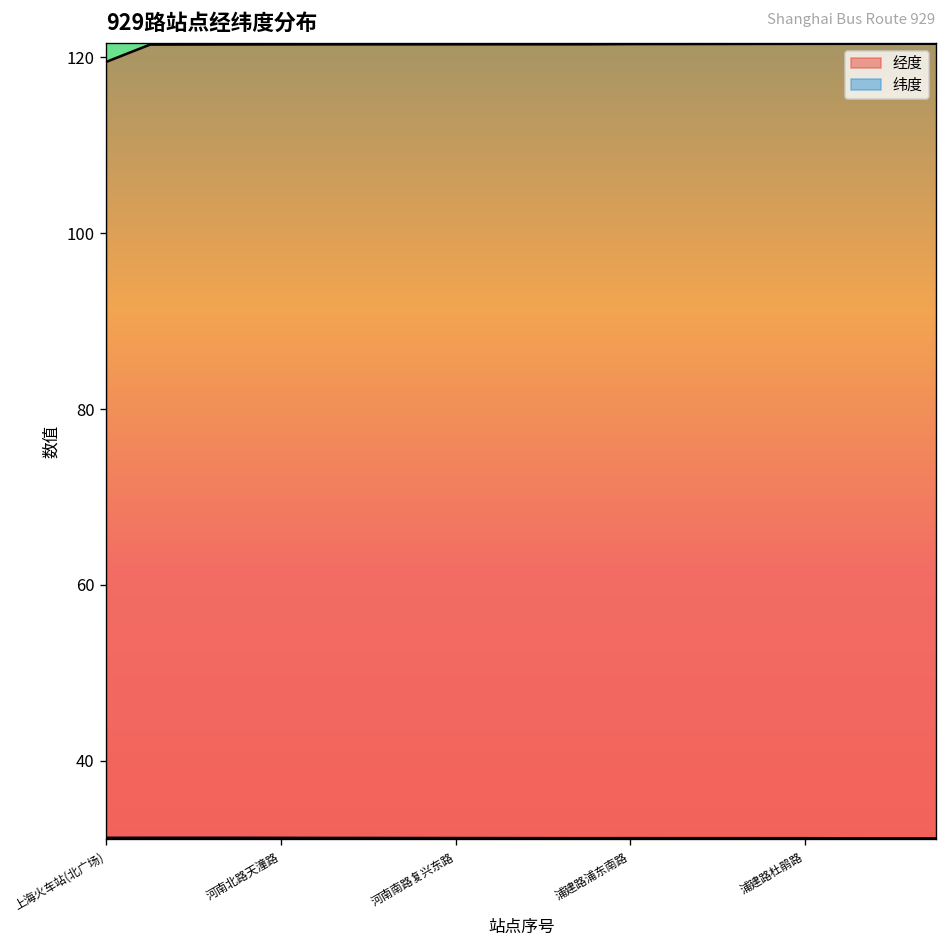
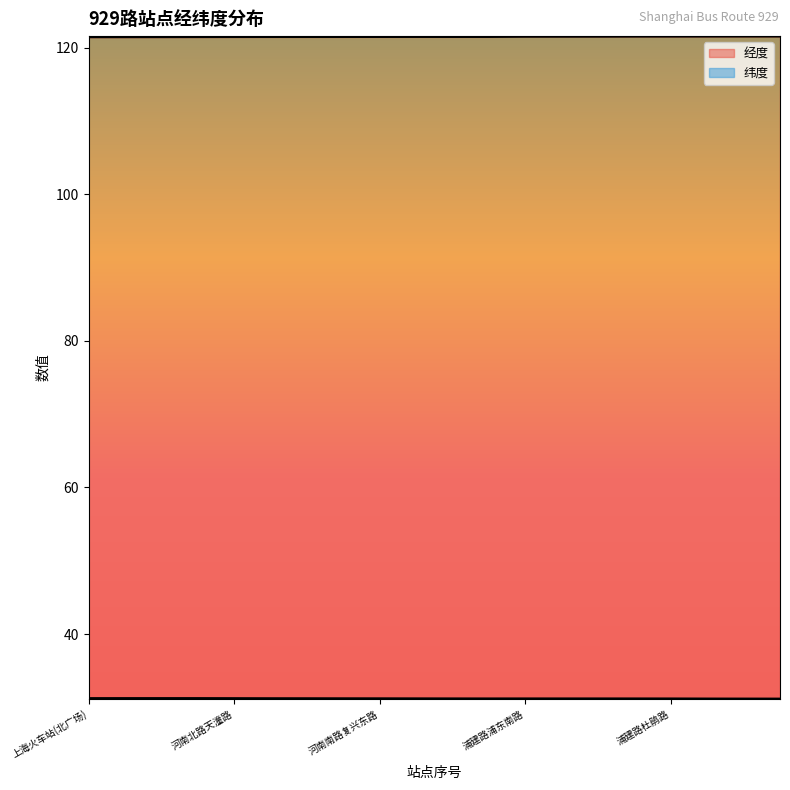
  {
    "经度": {
-     "上海火车站(北广场)": 120,
+     "上海火车站(北广场)": 121,
      "河南北路天潼路": 121,
      "河南南路复兴东路": 121,
      "浦建路浦东南路": 122,
      "浦建路杜鹃路": 122
    },
    "纬度": {
      "上海火车站(北广场)": 31,
      "河南北路天潼路": 31,
      "河南南路复兴东路": 31,
      "浦建路浦东南路": 31,
      "浦建路杜鹃路": 31
    }
  }
